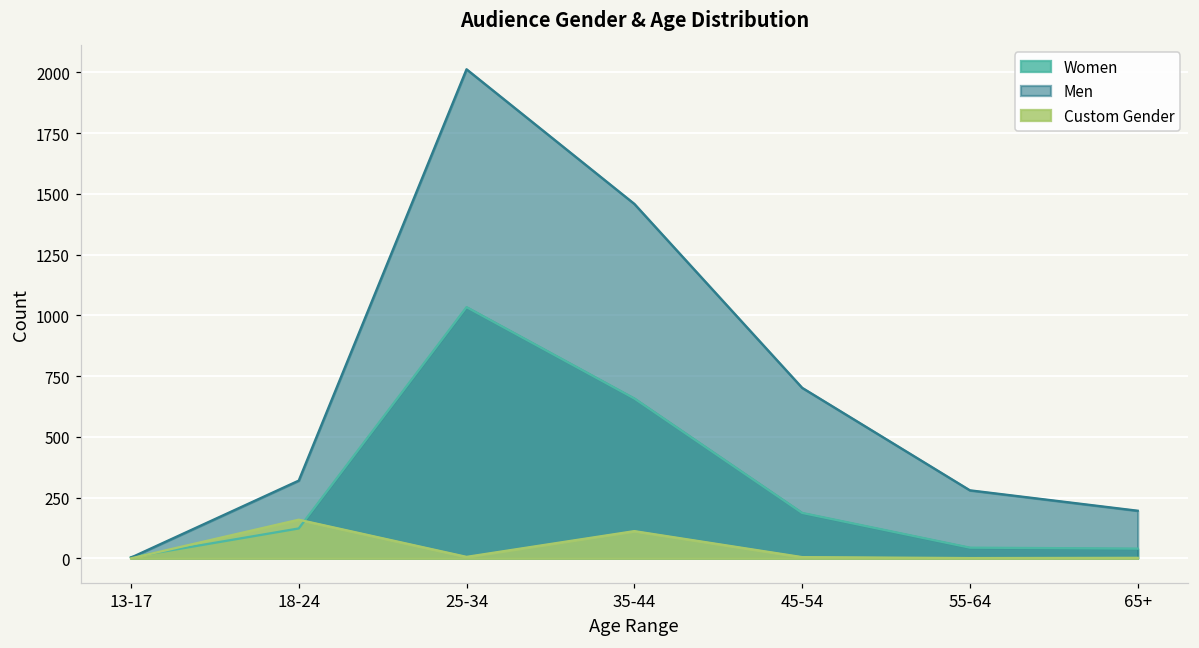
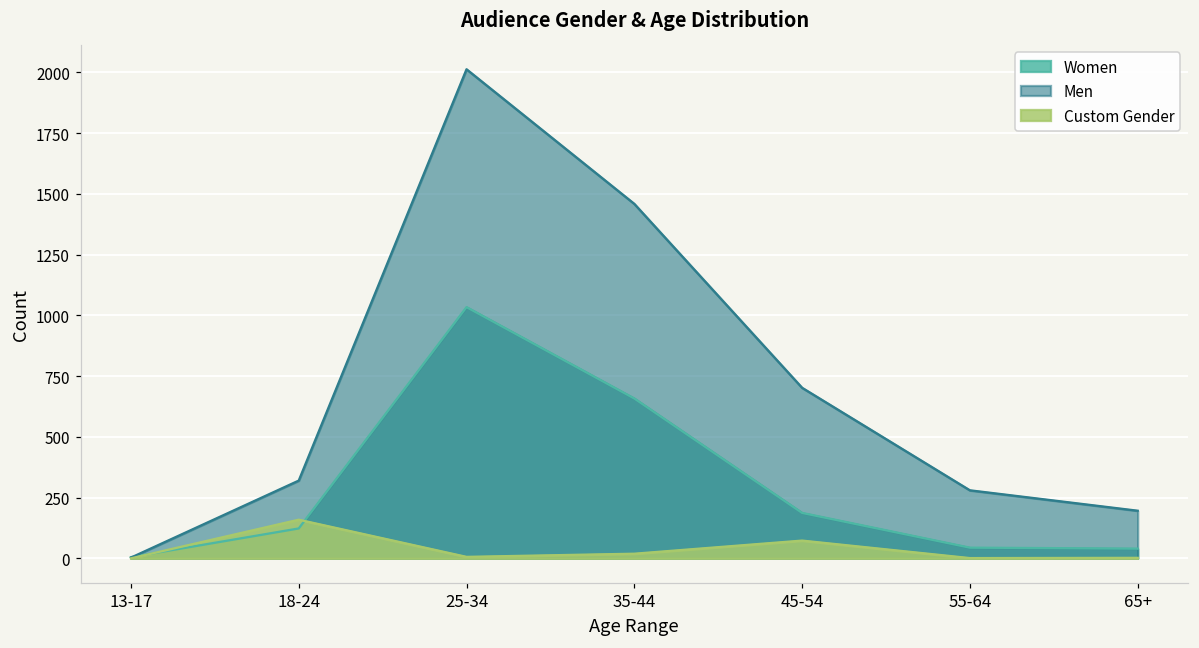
  {
    "Custom Gender": {
      "18-24": 160,
      "25-34": 10,
-     "35-44": 110,
-     "45-54": 10,
+     "35-44": 20,
+     "45-54": 70,
      "55-64": 0,
      "65+": 0
    }
  }
